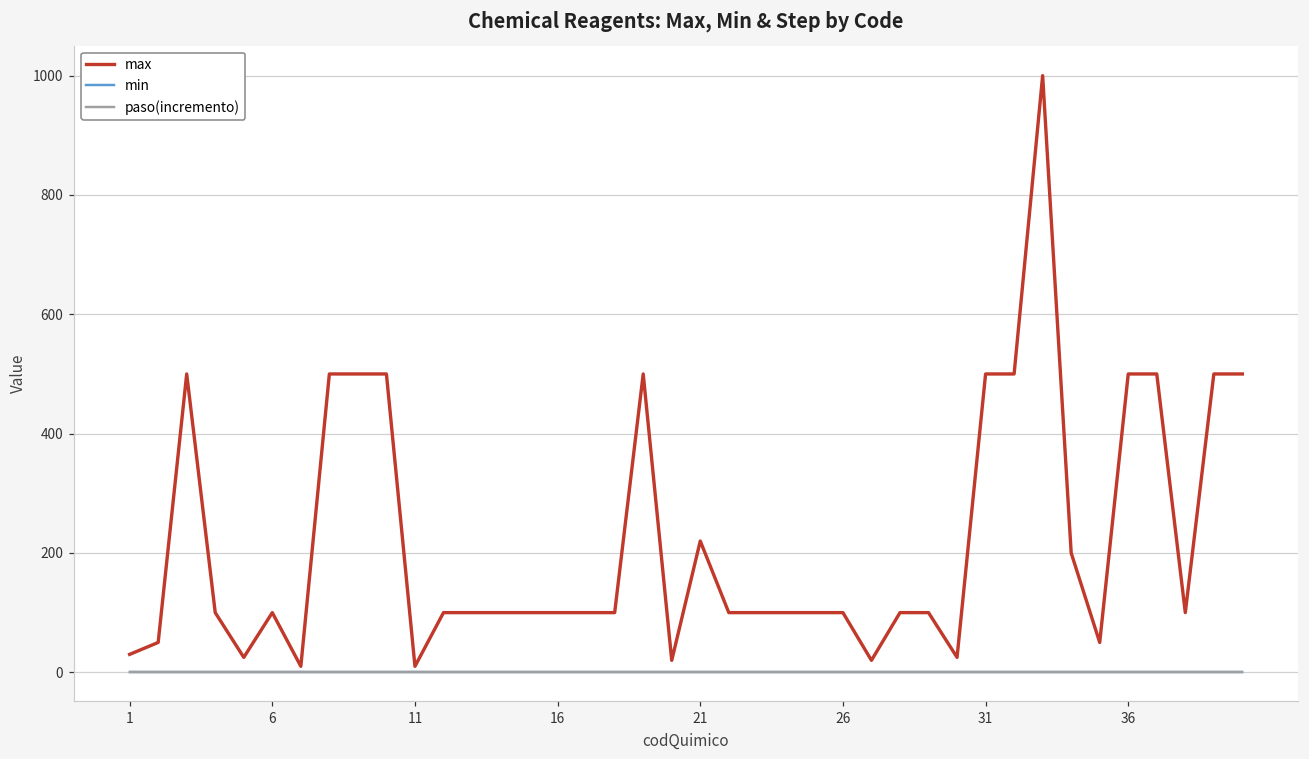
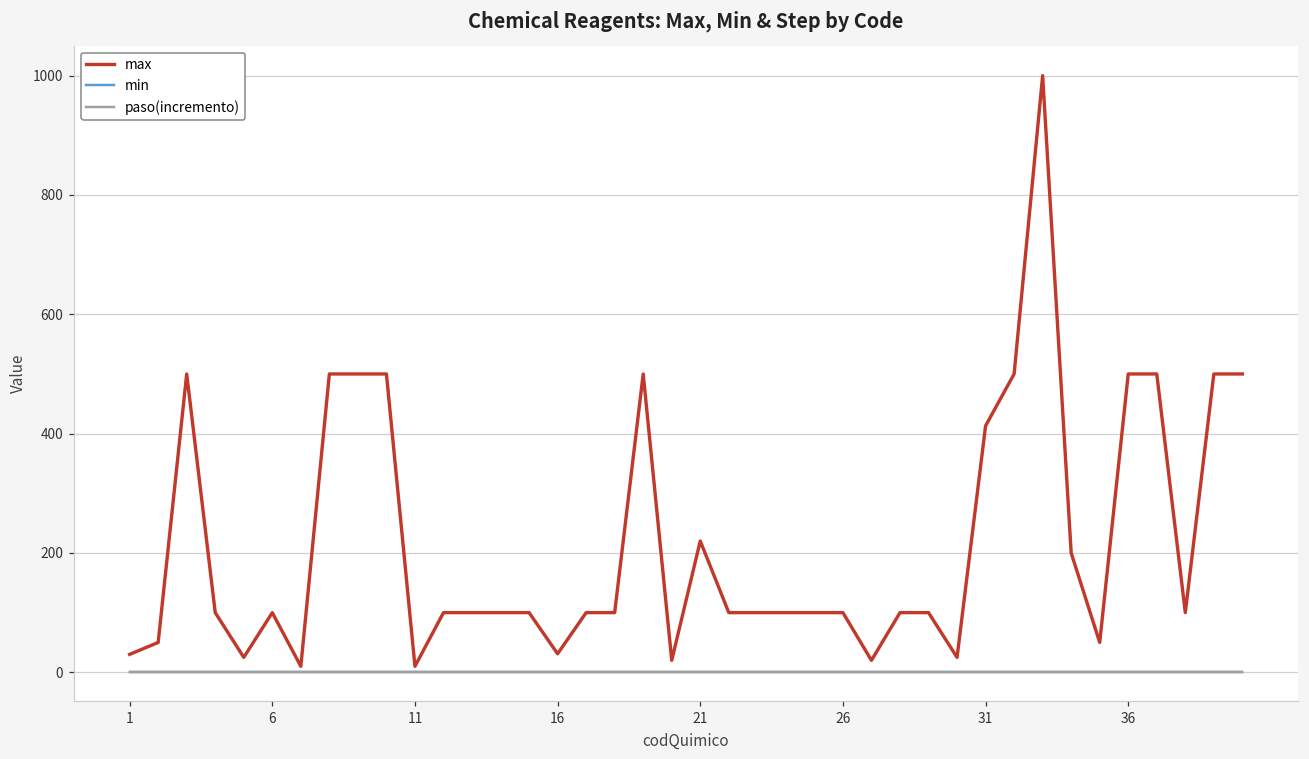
  {
    "max": {
      "1": 30,
      "6": 100,
      "11": 10,
-     "16": 100,
+     "16": 30,
      "21": 220,
      "26": 100,
-     "31": 500,
+     "31": 410,
      "36": 500
    },
    "paso(incremento)": {
      "1": 0,
      "6": 0,
      "11": 0,
      "16": 0,
      "21": 0,
      "26": 0,
      "31": 0,
      "36": 0
    }
  }
